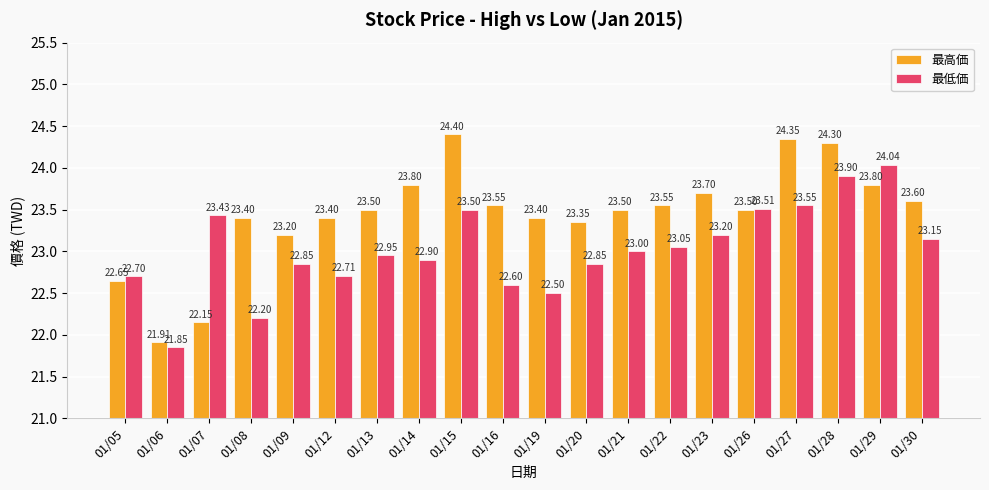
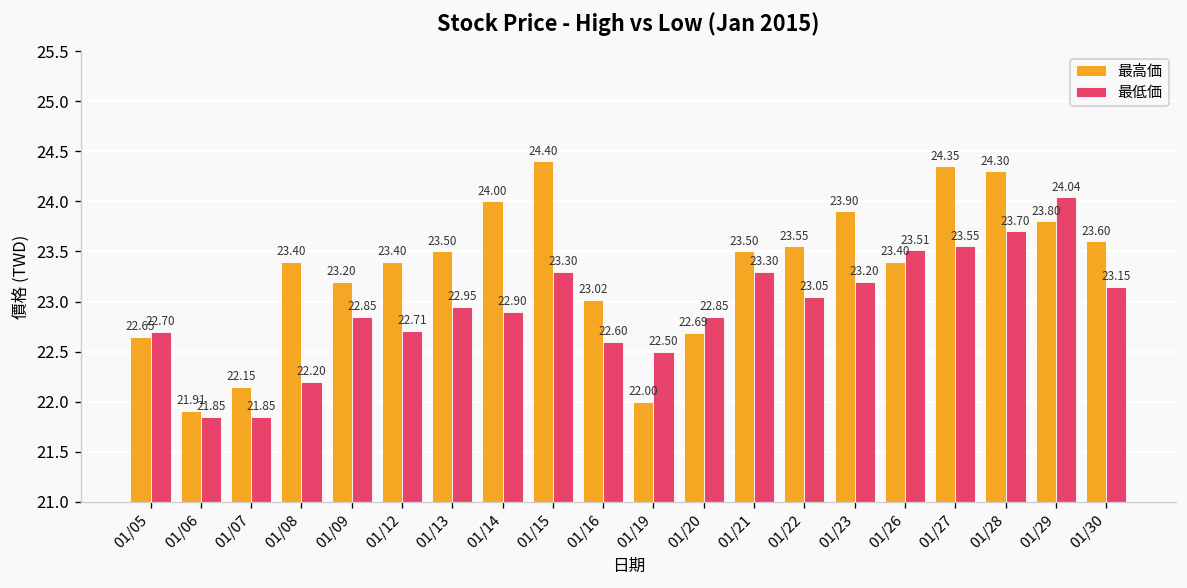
  {
    "最高価": {
      "01/07": 22.15,
      "01/08": 23.40,
      "01/09": 23.20,
      "01/12": 23.40,
      "01/13": 23.50,
-     "01/14": 23.80,
+     "01/14": 24.00,
      "01/15": 24.40,
-     "01/16": 23.55,
-     "01/19": 23.40,
-     "01/20": 23.35,
+     "01/16": 23.02,
+     "01/19": 22.00,
+     "01/20": 22.69,
      "01/21": 23.50,
      "01/22": 23.55,
-     "01/23": 23.70,
-     "01/26": 23.50,
+     "01/23": 23.90,
+     "01/26": 23.40,
      "01/27": 24.35,
      "01/28": 24.30,
      "01/29": 23.80,
      "01/30": 23.60
    },
    "最低価": {
-     "01/07": 23.43,
+     "01/07": 21.85,
      "01/08": 22.20,
      "01/09": 22.85,
      "01/12": 22.71,
      "01/13": 22.95,
      "01/14": 22.90,
-     "01/15": 23.50,
+     "01/15": 23.30,
      "01/16": 22.60,
      "01/19": 22.50,
      "01/20": 22.85,
-     "01/21": 23.00,
+     "01/21": 23.30,
      "01/22": 23.05,
      "01/23": 23.20,
      "01/27": 23.55,
-     "01/28": 23.90,
+     "01/28": 23.70,
      "01/29": 24.04,
      "01/30": 23.15
    }
  }
